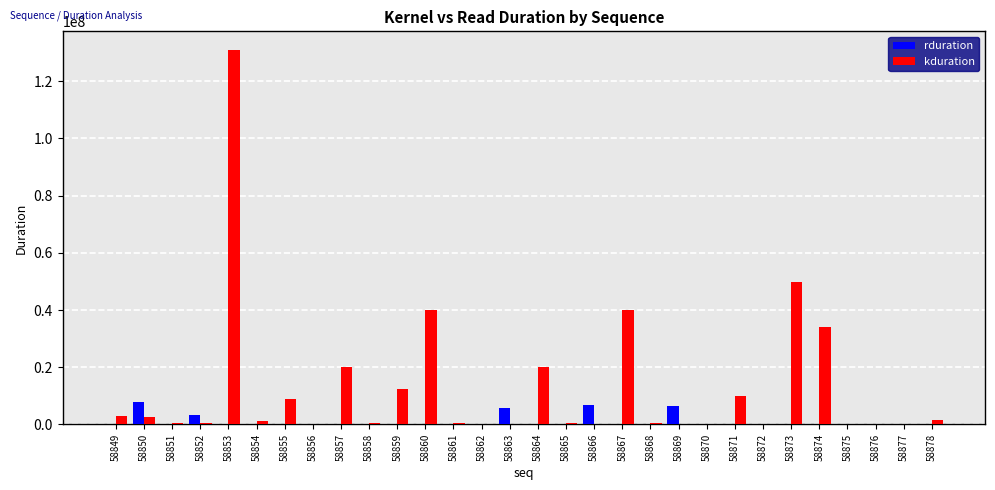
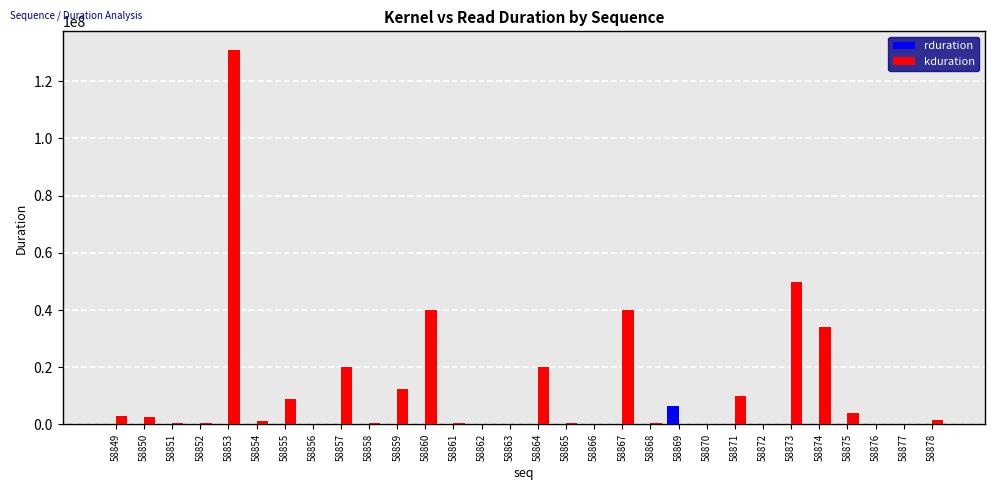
  {
    "rduration": {
-     "58850": 8000000,
-     "58852": 3000000,
-     "58863": 6000000,
-     "58866": 7000000,
+     "58850": 0,
+     "58852": 0,
+     "58863": 0,
+     "58866": 0,
      "58869": 6000000
    },
    "kduration": {
      "58849": 3000000,
      "58850": 2000000,
      "58853": 131000000,
      "58854": 1000000,
      "58855": 9000000,
      "58857": 20000000,
      "58859": 12000000,
      "58860": 40000000,
      "58864": 20000000,
      "58867": 40000000,
      "58871": 10000000,
      "58873": 50000000,
      "58874": 34000000,
-     "58875": 0,
+     "58875": 4000000,
      "58878": 1000000
    }
  }
